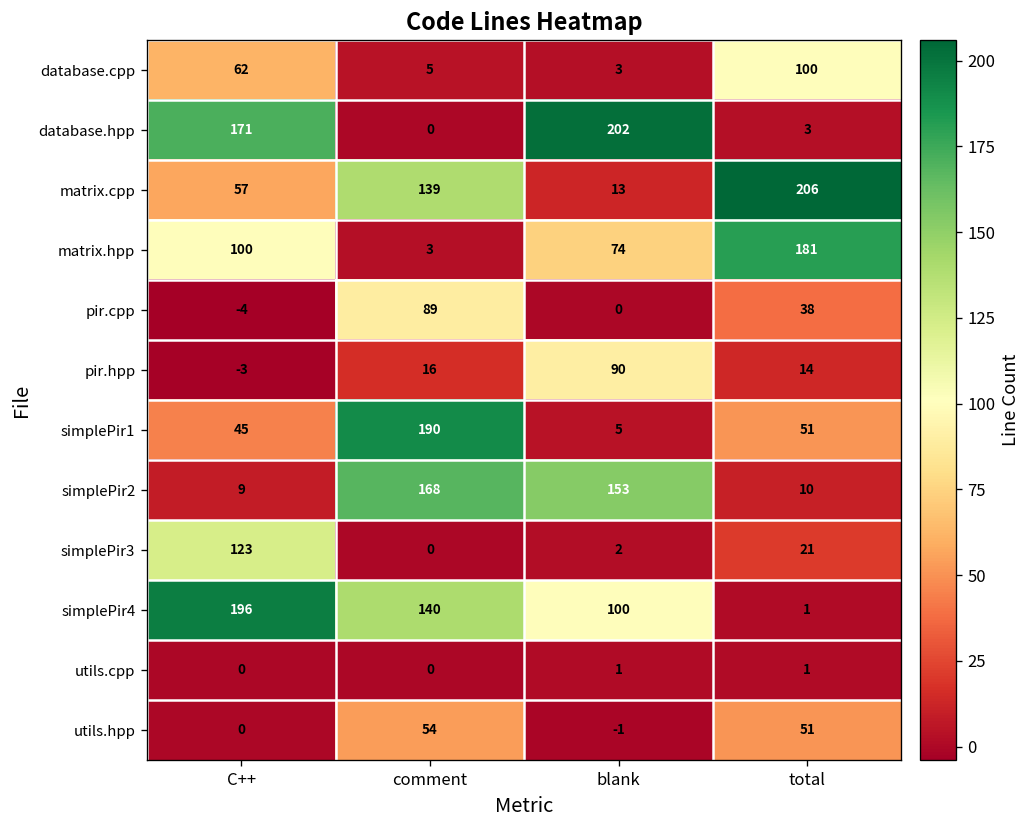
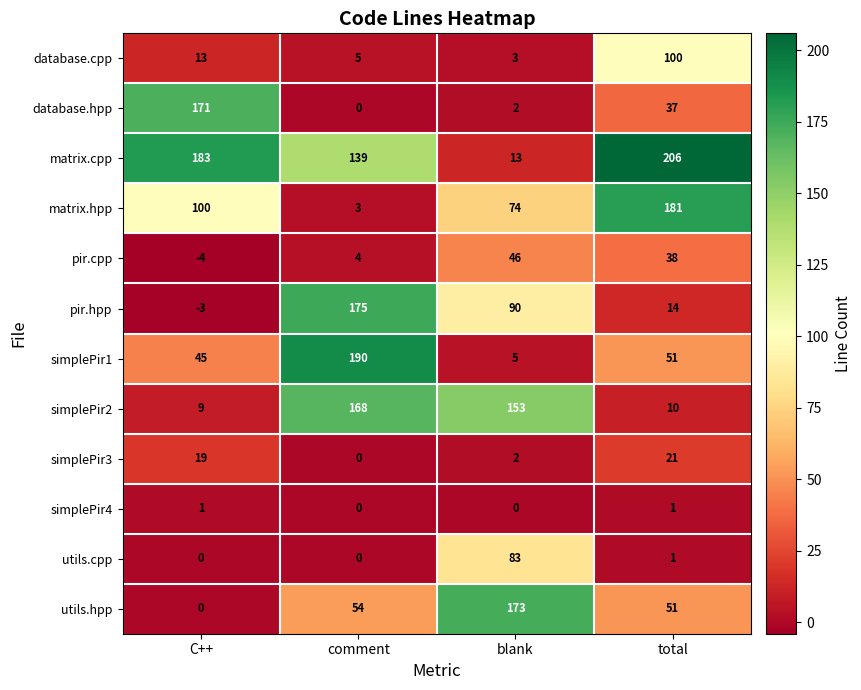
  {
    "database.cpp": {
-     "C++": 62,
+     "C++": 13,
      "comment": 5,
      "blank": 3,
      "total": 100
    },
    "database.hpp": {
      "C++": 171,
      "comment": 0,
-     "blank": 202,
-     "total": 3
+     "blank": 2,
+     "total": 37
    },
    "matrix.cpp": {
-     "C++": 57,
+     "C++": 183,
      "comment": 139,
      "blank": 13,
      "total": 206
    },
    "matrix.hpp": {
      "C++": 100,
      "comment": 3,
      "blank": 74,
      "total": 181
    },
    "pir.cpp": {
      "C++": -4,
-     "comment": 89,
-     "blank": 0,
+     "comment": 4,
+     "blank": 46,
      "total": 38
    },
    "pir.hpp": {
      "C++": -3,
-     "comment": 16,
+     "comment": 175,
      "blank": 90,
      "total": 14
    },
    "simplePir1": {
      "C++": 45,
      "comment": 190,
      "blank": 5,
      "total": 51
    },
    "simplePir2": {
      "C++": 9,
      "comment": 168,
      "blank": 153,
      "total": 10
    },
    "simplePir3": {
-     "C++": 123,
+     "C++": 19,
      "comment": 0,
      "blank": 2,
      "total": 21
    },
    "simplePir4": {
-     "C++": 196,
-     "comment": 140,
-     "blank": 100,
+     "C++": 1,
+     "comment": 0,
+     "blank": 0,
      "total": 1
    },
    "utils.cpp": {
      "C++": 0,
      "comment": 0,
-     "blank": 1,
+     "blank": 83,
      "total": 1
    },
    "utils.hpp": {
      "C++": 0,
      "comment": 54,
-     "blank": -1,
+     "blank": 173,
      "total": 51
    }
  }
